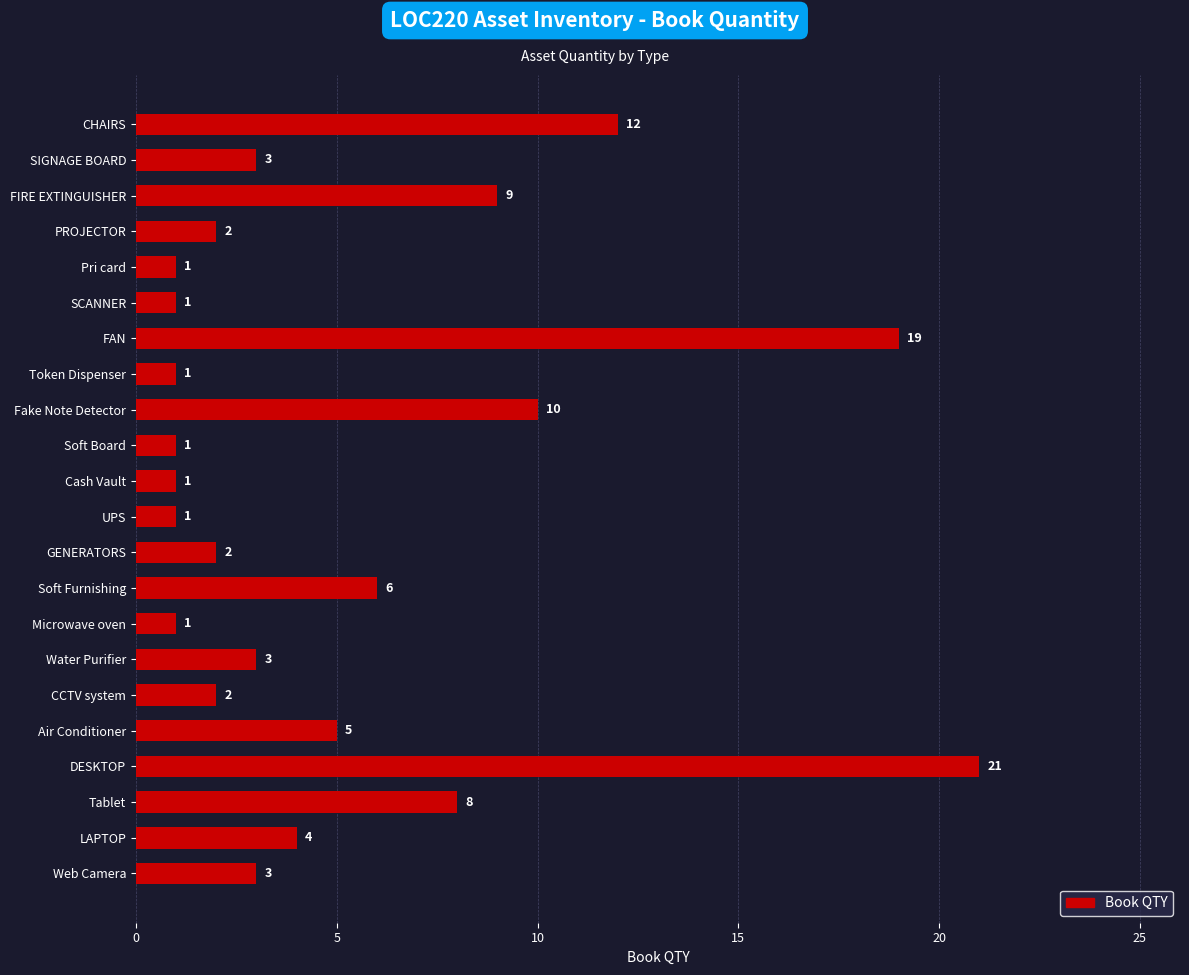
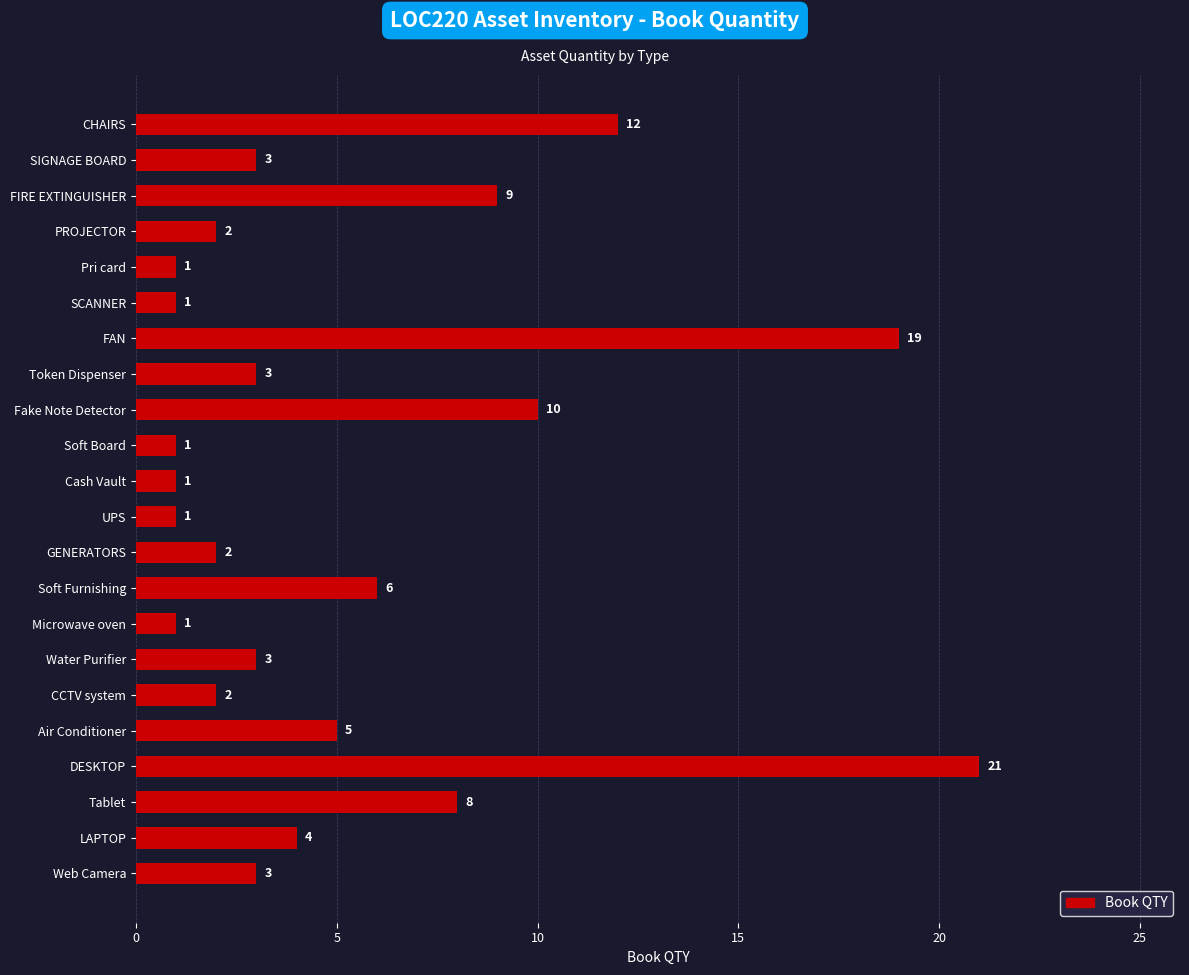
  {
    "CHAIRS": 12,
    "SIGNAGE BOARD": 3,
    "FIRE EXTINGUISHER": 9,
    "PROJECTOR": 2,
    "Pri card": 1,
    "SCANNER": 1,
    "FAN": 19,
-   "Token Dispenser": 1,
+   "Token Dispenser": 3,
    "Fake Note Detector": 10,
    "Soft Board": 1,
    "Cash Vault": 1,
    "UPS": 1,
    "GENERATORS": 2,
    "Soft Furnishing": 6,
    "Microwave oven": 1,
    "Water Purifier": 3,
    "CCTV system": 2,
    "Air Conditioner": 5,
    "DESKTOP": 21,
    "Tablet": 8,
    "LAPTOP": 4,
    "Web Camera": 3
  }
